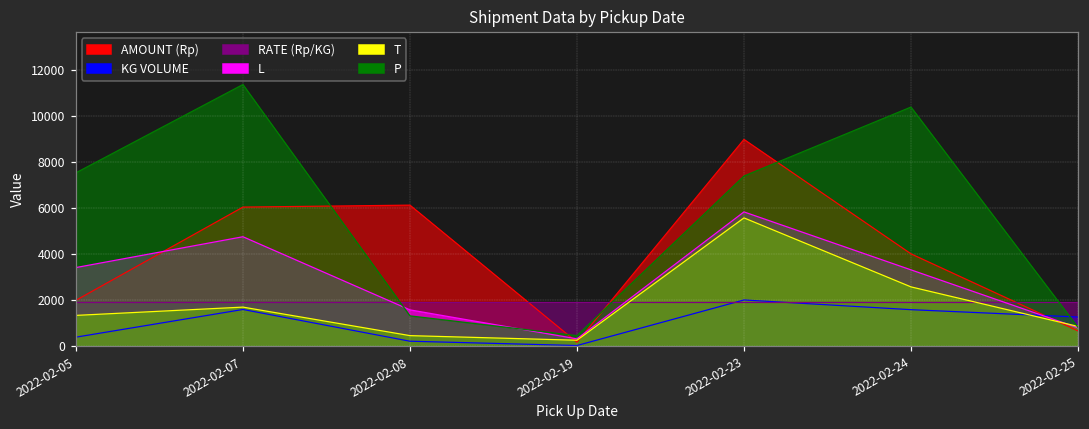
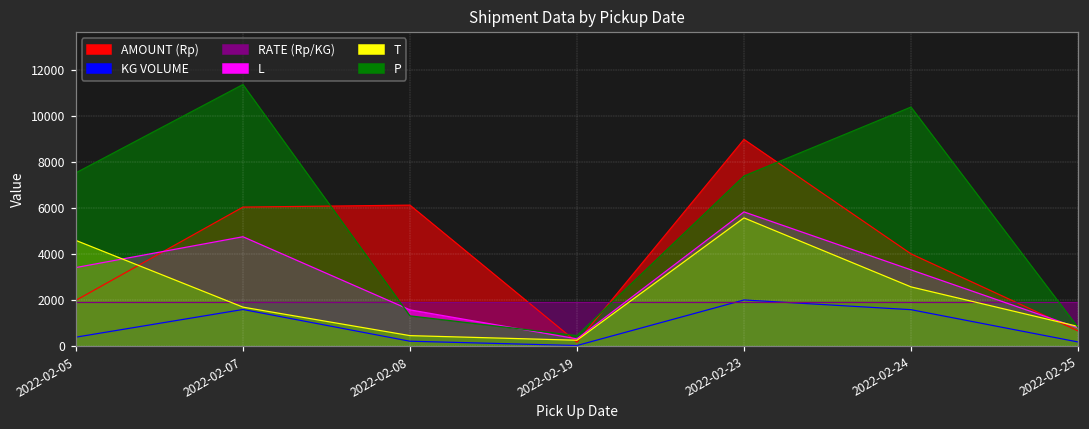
  {
    "AMOUNT (Rp)": {
      "2022-02-07": 6000,
      "2022-02-08": 6100,
      "2022-02-23": 9000,
      "2022-02-24": 4000,
      "2022-02-25": 600
    },
    "KG VOLUME": {
      "2022-02-05": 400,
      "2022-02-08": 200,
      "2022-02-19": 0,
      "2022-02-24": 1600,
-     "2022-02-25": 1200
+     "2022-02-25": 200
    },
    "RATE (Rp/KG)": {
      "2022-02-07": 1900,
      "2022-02-08": 1900,
      "2022-02-19": 1900,
      "2022-02-24": 1900,
      "2022-02-25": 1900
    },
    "L": {
      "2022-02-05": 3400,
      "2022-02-07": 4700,
      "2022-02-08": 1600,
      "2022-02-23": 5800,
      "2022-02-24": 3300
    },
    "T": {
-     "2022-02-05": 1300,
+     "2022-02-05": 4600,
      "2022-02-08": 400,
      "2022-02-23": 5600,
      "2022-02-24": 2600
    },
    "P": {
      "2022-02-05": 7500,
      "2022-02-07": 11400,
      "2022-02-08": 1300,
      "2022-02-19": 400,
      "2022-02-23": 7400,
      "2022-02-24": 10400
    }
  }
